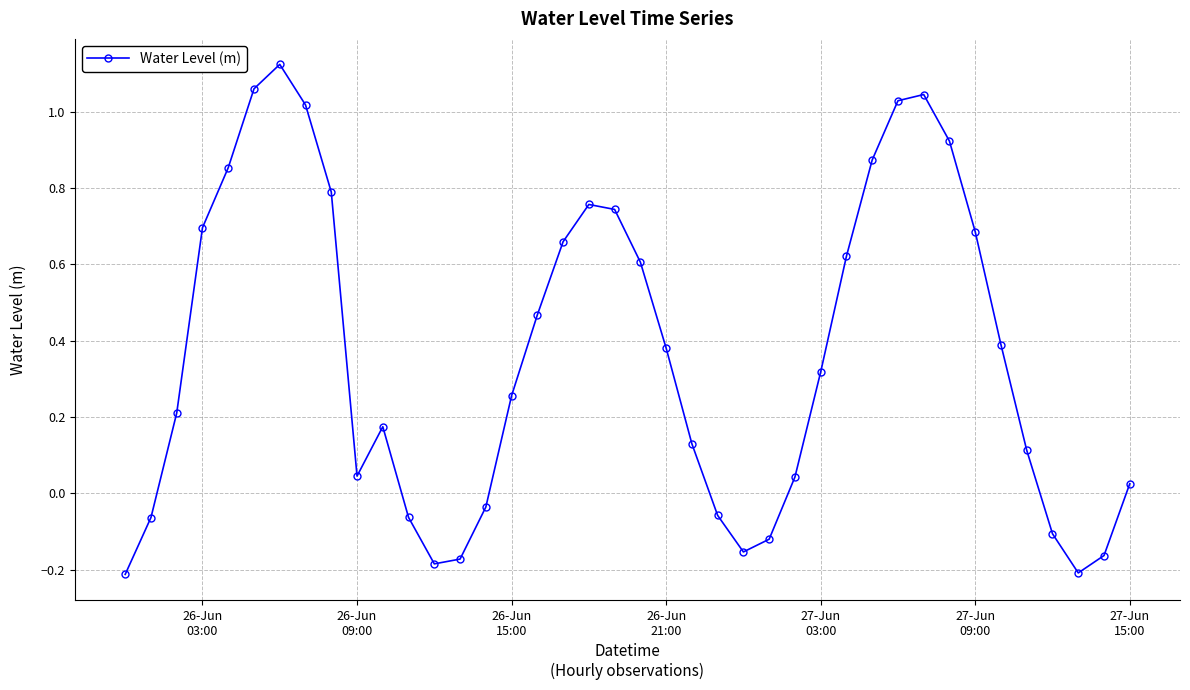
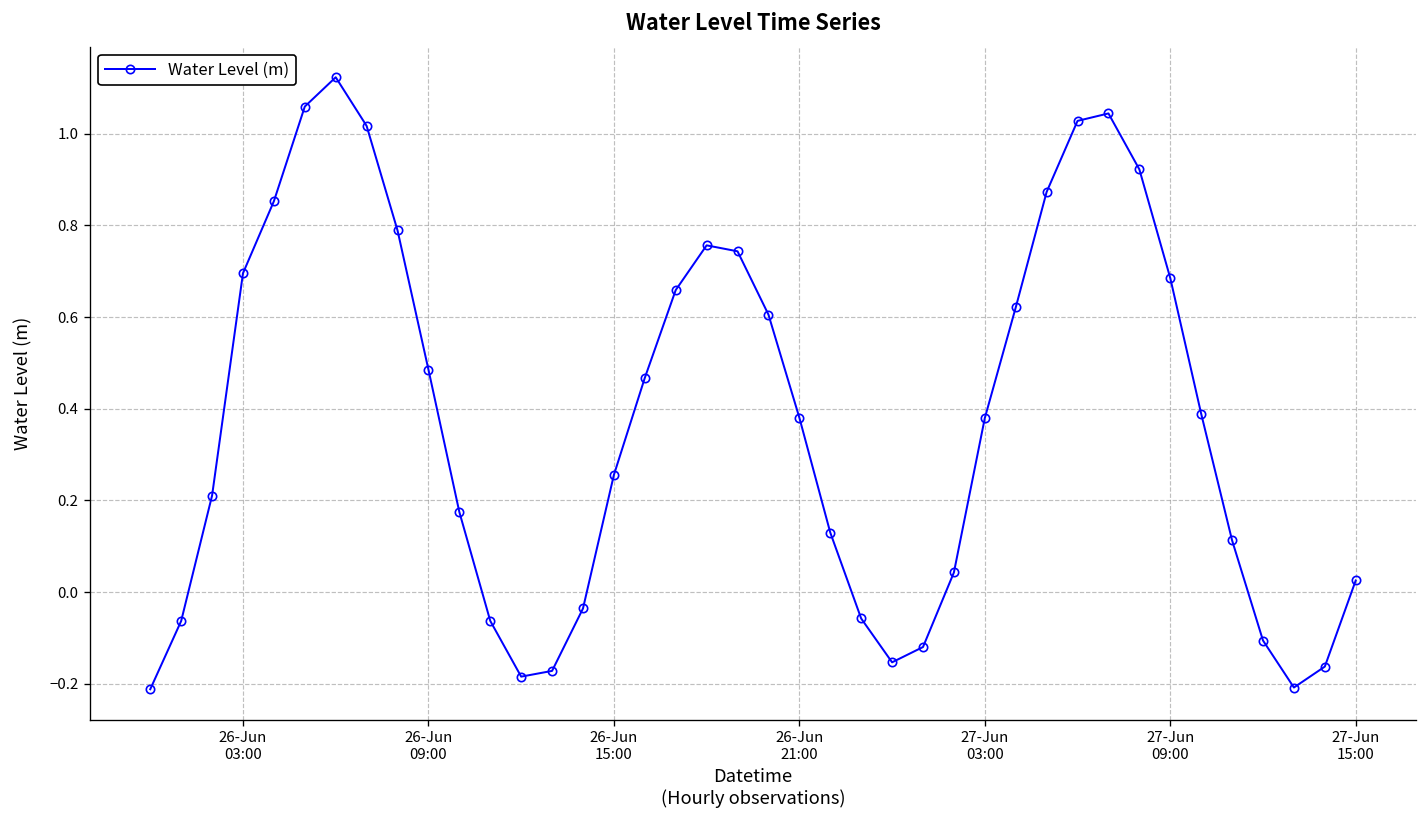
  {
    "26-Jun 03:00": 0.70,
-   "26-Jun 09:00": 0.05,
+   "26-Jun 09:00": 0.49,
    "26-Jun 15:00": 0.26,
    "26-Jun 21:00": 0.38,
-   "27-Jun 03:00": 0.32,
+   "27-Jun 03:00": 0.38,
    "27-Jun 09:00": 0.69,
    "27-Jun 15:00": 0.03
  }
